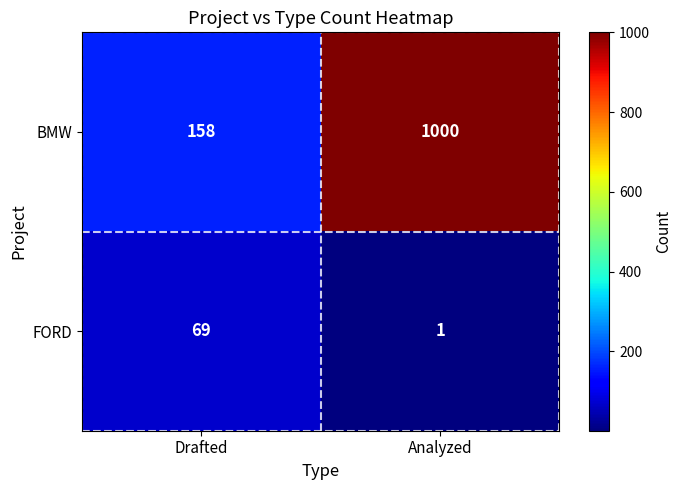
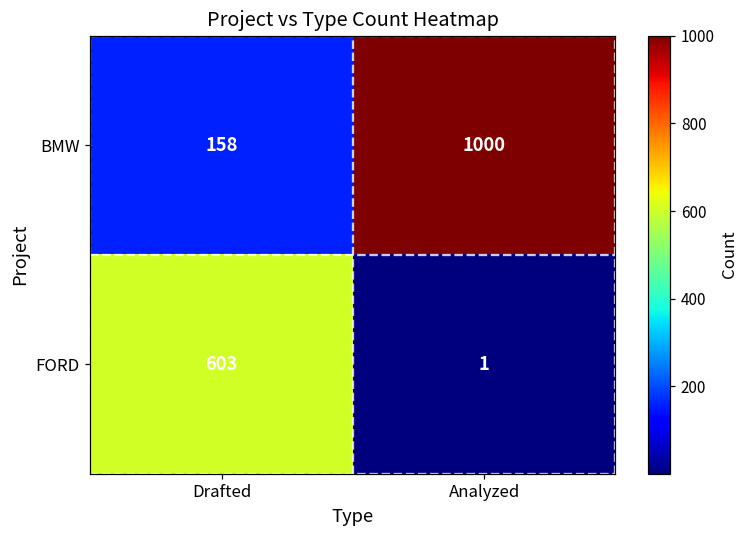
  {
    "BMW": {
      "Drafted": 158,
      "Analyzed": 1000
    },
    "FORD": {
-     "Drafted": 69,
+     "Drafted": 603,
      "Analyzed": 1
    }
  }
